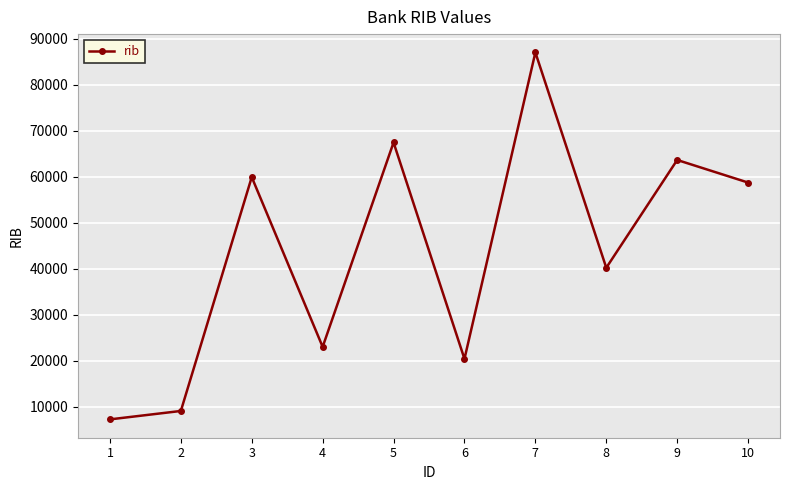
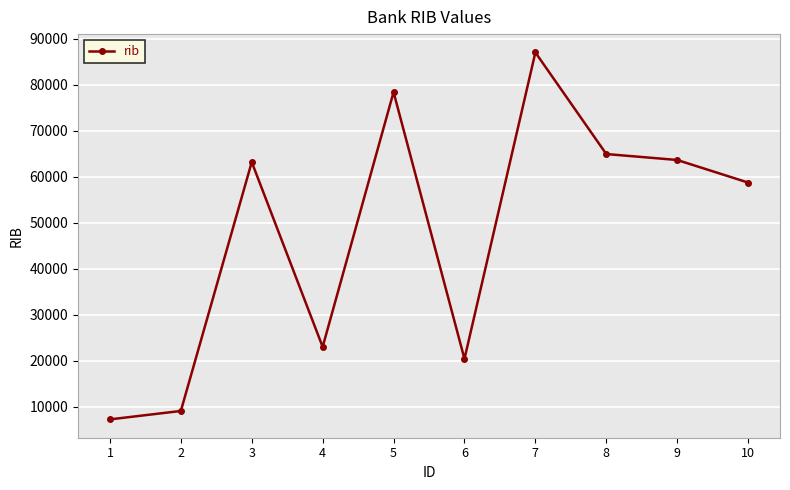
  {
    "1": 7000,
    "2": 9000,
-   "3": 60000,
+   "3": 63000,
    "4": 23000,
-   "5": 67000,
+   "5": 78000,
    "6": 20000,
    "7": 87000,
-   "8": 40000,
+   "8": 65000,
    "9": 64000,
    "10": 59000
  }
